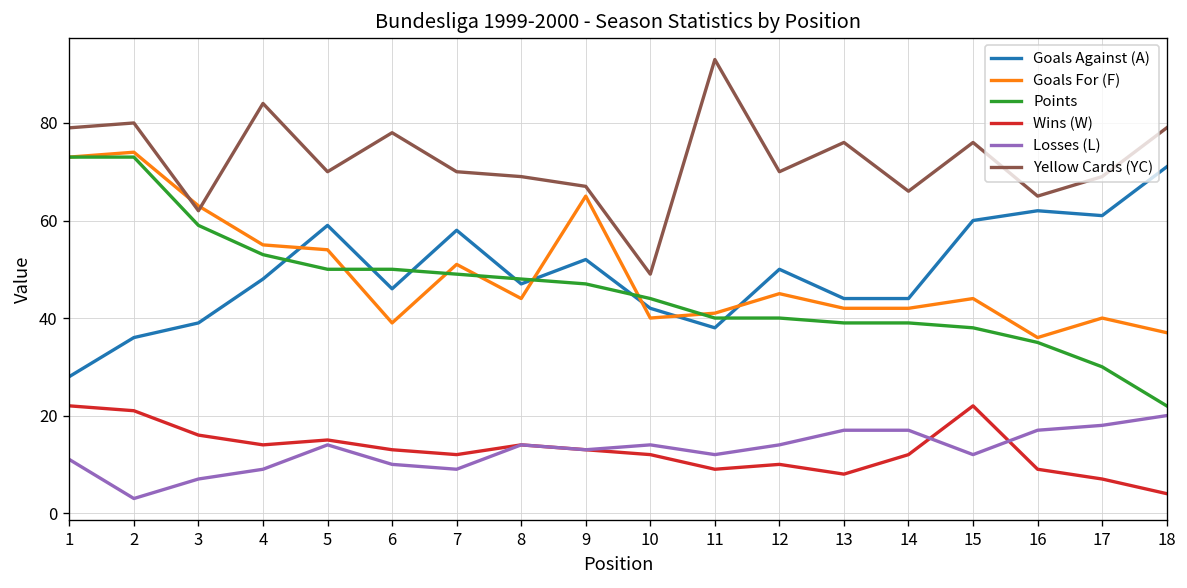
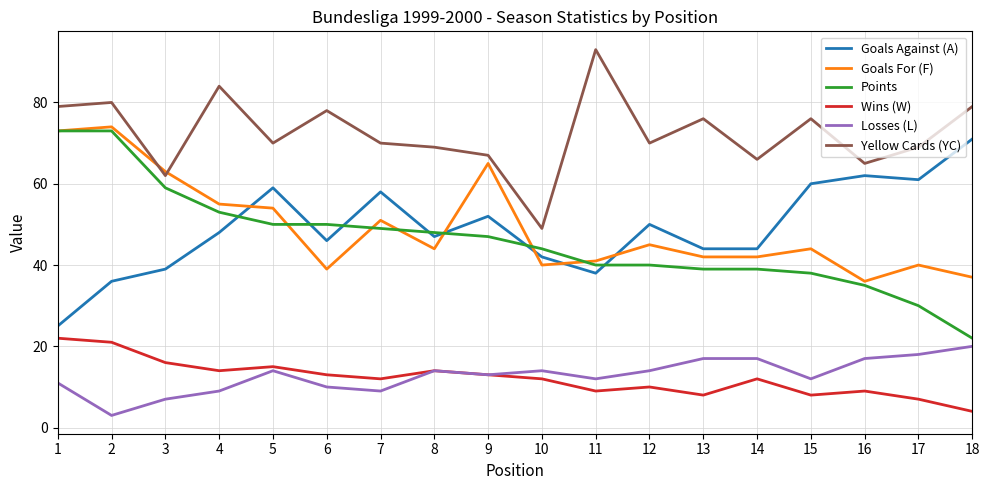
  {
    "Goals Against (A)": {
-     "1": 28,
+     "1": 25,
      "2": 36,
      "3": 39,
      "4": 48,
      "5": 59,
      "6": 46,
      "7": 58,
      "8": 47,
      "9": 52,
      "10": 42,
      "11": 38,
      "12": 50,
      "13": 44,
      "14": 44,
      "15": 60,
      "16": 62,
      "17": 61,
      "18": 71
    },
    "Goals For (F)": {
      "2": 74,
      "3": 63,
      "4": 55,
      "5": 54,
      "6": 39,
      "7": 51,
      "8": 44,
      "9": 65,
      "10": 40,
      "11": 41,
      "12": 45,
      "13": 42,
      "14": 42,
      "15": 44,
      "16": 36,
      "17": 40,
      "18": 37
    },
    "Points": {
      "2": 73,
      "3": 59,
      "4": 53,
      "5": 50,
      "6": 50,
      "7": 49,
      "8": 48,
      "9": 47,
      "10": 44,
      "11": 40,
      "12": 40,
      "13": 39,
      "14": 39,
      "15": 38,
      "16": 35,
      "17": 30,
      "18": 22
    },
    "Wins (W)": {
      "1": 22,
      "2": 21,
      "3": 16,
      "4": 14,
      "5": 15,
      "6": 13,
      "7": 12,
      "10": 12,
      "11": 9,
      "12": 10,
      "13": 8,
      "14": 12,
-     "15": 22,
+     "15": 8,
      "16": 9,
      "17": 7,
      "18": 4
    },
    "Losses (L)": {
      "1": 11,
      "2": 3,
      "3": 7,
      "4": 9,
      "5": 14,
      "6": 10,
      "7": 9,
      "10": 14,
      "11": 12,
      "12": 14,
      "13": 17,
      "14": 17,
      "15": 12,
      "16": 17,
      "17": 18,
      "18": 20
    },
    "Yellow Cards (YC)": {
      "1": 79,
      "2": 80,
      "3": 62,
      "4": 84,
      "5": 70,
      "6": 78,
      "7": 70,
      "8": 69,
      "9": 67,
      "10": 49,
      "11": 93,
      "12": 70,
      "13": 76,
      "14": 66,
      "15": 76,
      "16": 65,
      "18": 79
    }
  }
